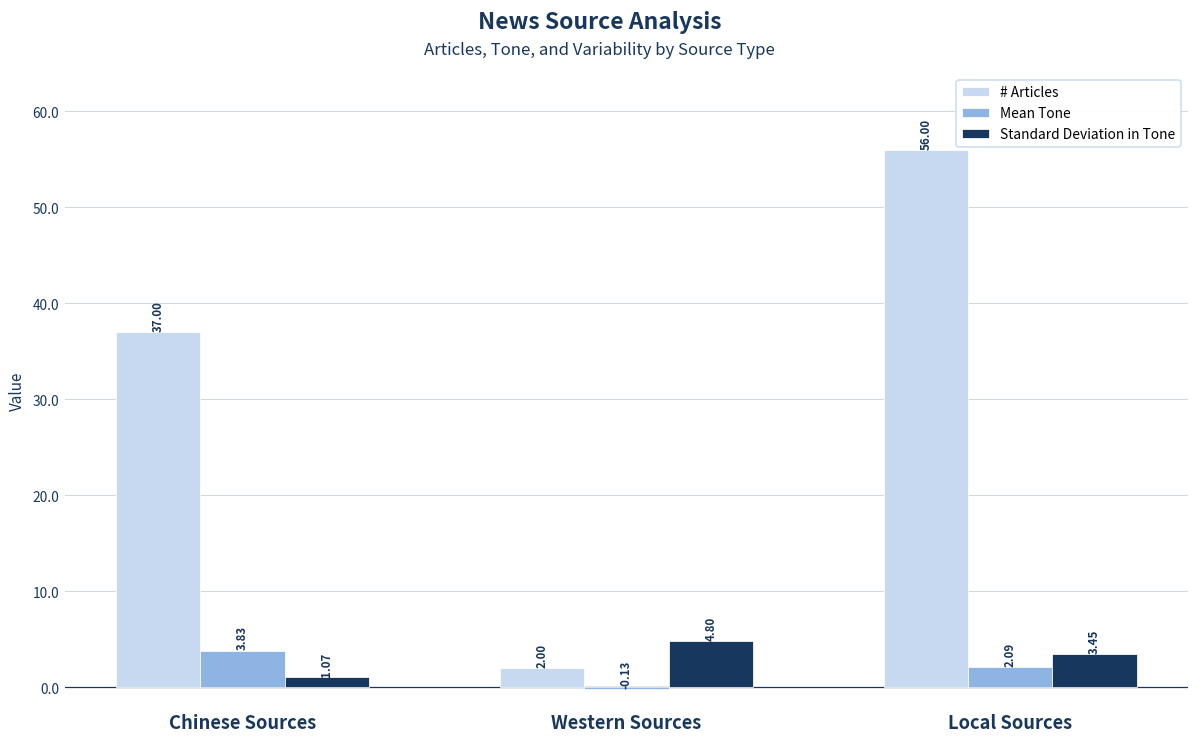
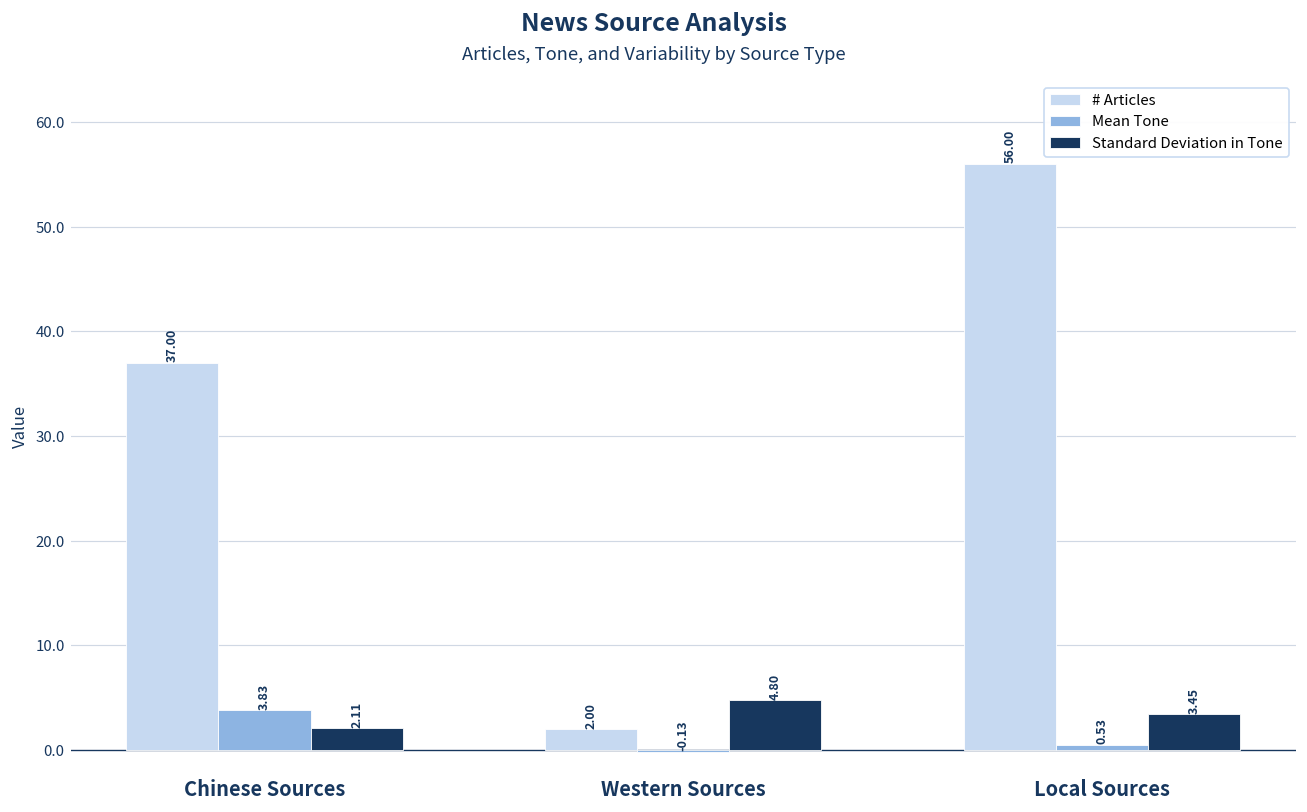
  {
    "# Articles": {
      "Chinese Sources": 37.00,
      "Western Sources": 2.00,
      "Local Sources": 56.00
    },
    "Mean Tone": {
      "Chinese Sources": 3.83,
      "Western Sources": -0.13,
-     "Local Sources": 2.09
+     "Local Sources": 0.53
    },
    "Standard Deviation in Tone": {
-     "Chinese Sources": 1.07,
+     "Chinese Sources": 2.11,
      "Western Sources": 4.80,
      "Local Sources": 3.45
    }
  }
